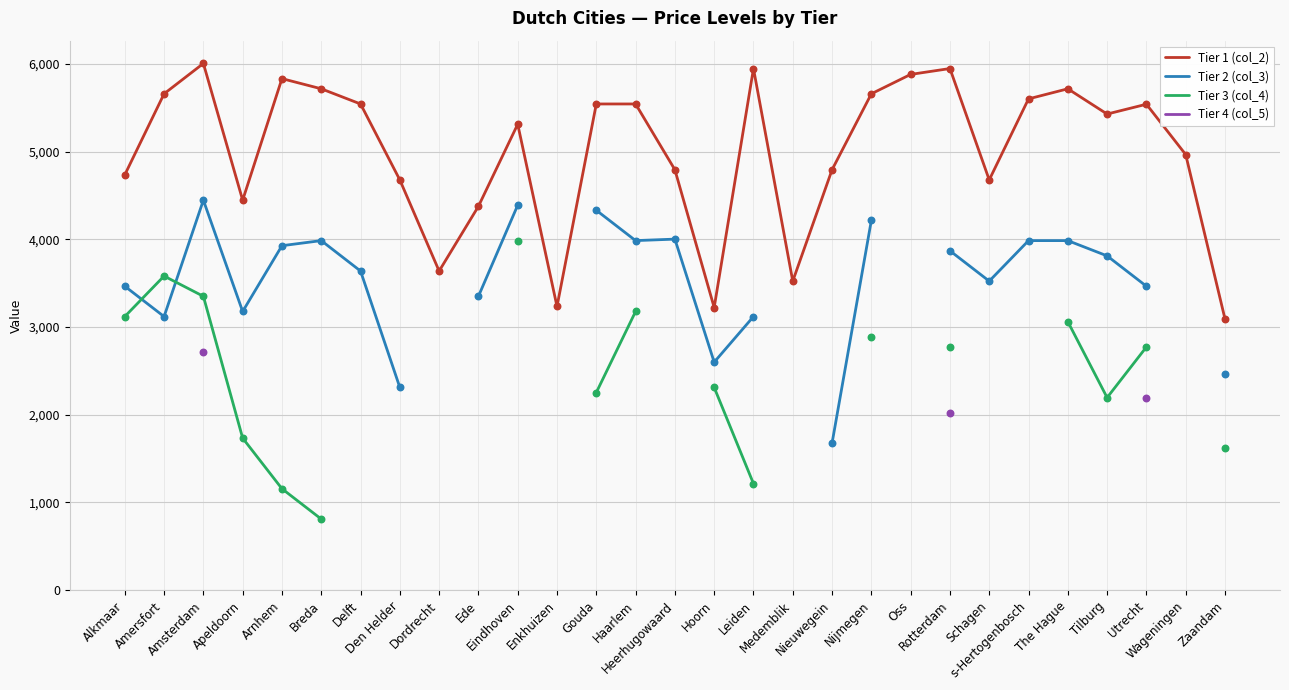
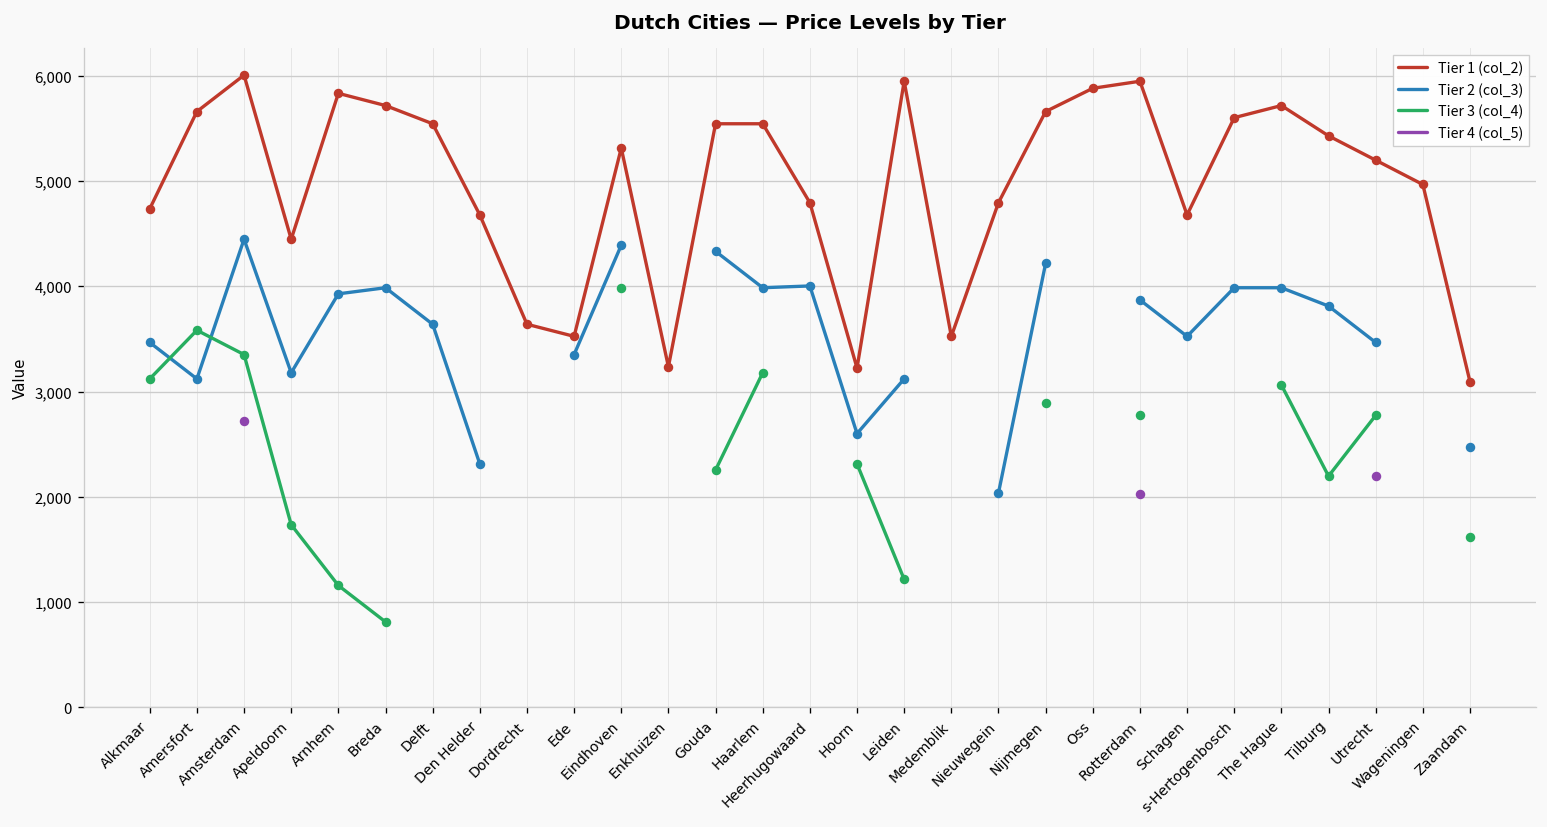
  {
    "Tier 1 (col_2)": {
      "Alkmaar": "4,700",
      "Amersfort": "5,700",
      "Amsterdam": "6,000",
      "Apeldoorn": "4,400",
      "Arnhem": "5,800",
      "Breda": "5,700",
      "Delft": "5,500",
      "Den Helder": "4,700",
      "Dordrecht": "3,600",
-     "Ede": "4,400",
+     "Ede": "3,500",
      "Eindhoven": "5,300",
      "Enkhuizen": "3,200",
      "Gouda": "5,500",
      "Haarlem": "5,500",
      "Heerhugowaard": "4,800",
      "Hoorn": "3,200",
      "Leiden": "5,900",
      "Medemblik": "3,500",
      "Nieuwegein": "4,800",
      "Nijmegen": "5,700",
      "Oss": "5,900",
      "Rotterdam": "5,900",
      "Schagen": "4,700",
      "s-Hertogenbosch": "5,600",
      "The Hague": "5,700",
      "Tilburg": "5,400",
-     "Utrecht": "5,500",
+     "Utrecht": "5,200",
      "Wageningen": "5,000",
      "Zaandam": "3,100"
    },
    "Tier 2 (col_3)": {
      "Alkmaar": "3,500",
      "Amersfort": "3,100",
      "Amsterdam": "4,400",
      "Apeldoorn": "3,200",
      "Arnhem": "3,900",
      "Breda": "4,000",
      "Delft": "3,600",
      "Den Helder": "2,300",
      "Ede": "3,400",
      "Eindhoven": "4,400",
      "Gouda": "4,300",
      "Haarlem": "4,000",
      "Heerhugowaard": "4,000",
      "Hoorn": "2,600",
      "Leiden": "3,100",
-     "Nieuwegein": "1,700",
+     "Nieuwegein": "2,000",
      "Nijmegen": "4,200",
      "Rotterdam": "3,900",
      "Schagen": "3,500",
      "s-Hertogenbosch": "4,000",
      "The Hague": "4,000",
      "Tilburg": "3,800",
      "Utrecht": "3,500",
      "Zaandam": "2,500"
    },
    "Tier 3 (col_4)": {
      "Alkmaar": "3,100",
      "Amersfort": "3,600",
      "Amsterdam": "3,400",
      "Apeldoorn": "1,700",
      "Arnhem": "1,200",
      "Breda": "800",
      "Eindhoven": "4,000",
      "Gouda": "2,300",
      "Haarlem": "3,200",
      "Hoorn": "2,300",
      "Leiden": "1,200",
      "Nijmegen": "2,900",
      "Rotterdam": "2,800",
      "The Hague": "3,100",
      "Tilburg": "2,200",
      "Utrecht": "2,800",
      "Zaandam": "1,600"
    },
    "Tier 4 (col_5)": {
      "Amsterdam": "2,700",
      "Rotterdam": "2,000",
      "Utrecht": "2,200"
    }
  }
